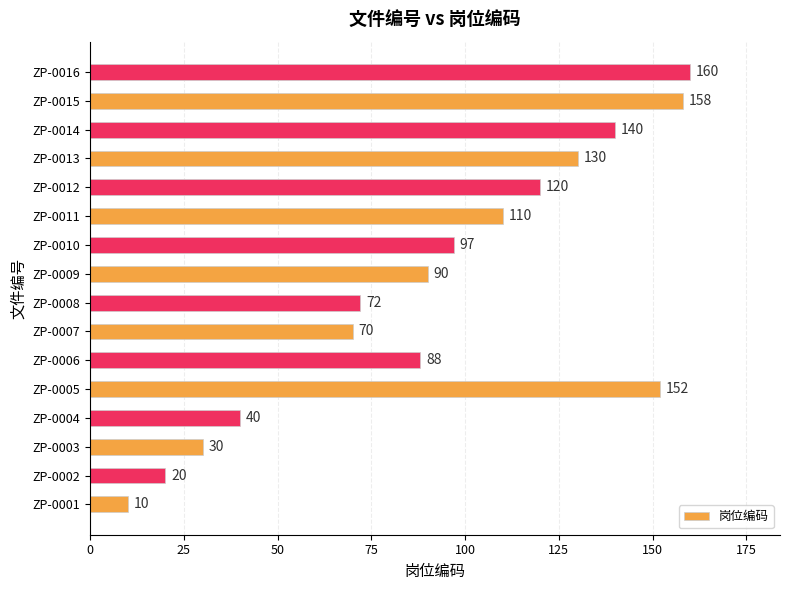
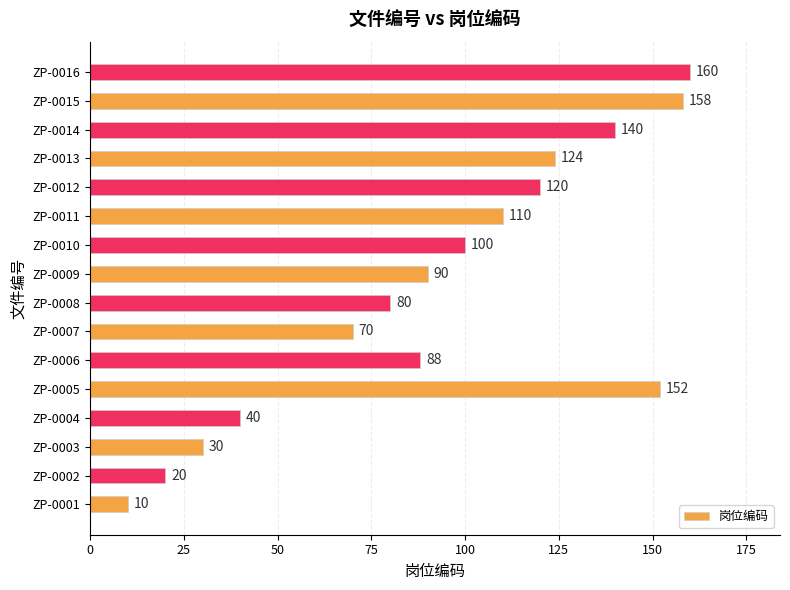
  {
    "ZP-0016": 160,
    "ZP-0015": 158,
    "ZP-0014": 140,
-   "ZP-0013": 130,
+   "ZP-0013": 124,
    "ZP-0012": 120,
    "ZP-0011": 110,
-   "ZP-0010": 97,
+   "ZP-0010": 100,
    "ZP-0009": 90,
-   "ZP-0008": 72,
+   "ZP-0008": 80,
    "ZP-0007": 70,
    "ZP-0006": 88,
    "ZP-0005": 152,
    "ZP-0004": 40,
    "ZP-0003": 30,
    "ZP-0002": 20,
    "ZP-0001": 10
  }
